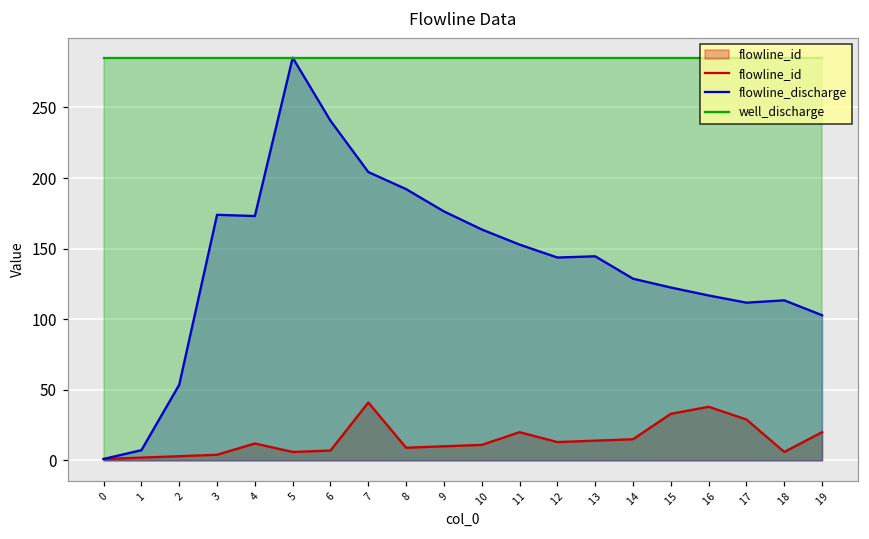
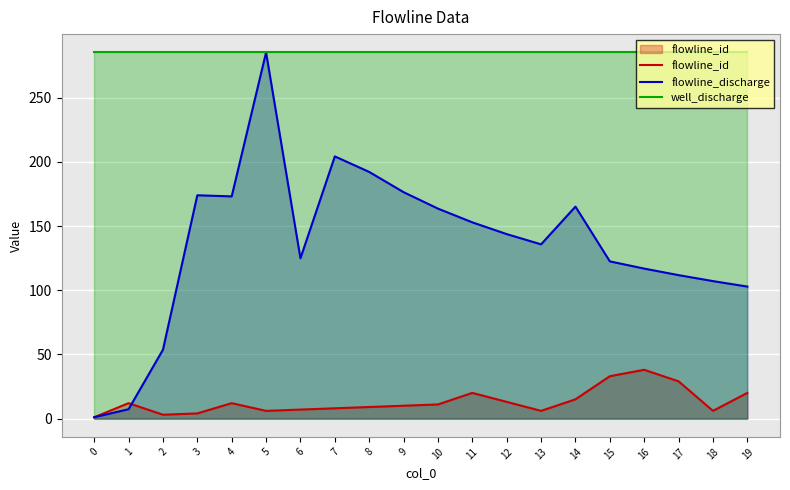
  {
    "flowline_id": {
-     "1": 2,
+     "1": 12,
      "2": 3,
      "3": 4,
      "4": 12,
      "5": 6,
      "6": 7,
-     "7": 41,
+     "7": 8,
      "8": 9,
      "9": 10,
      "10": 11,
      "11": 20,
      "12": 13,
-     "13": 14,
+     "13": 6,
      "14": 15,
      "15": 33,
      "16": 38,
      "17": 29,
      "18": 6,
      "19": 20
    },
    "flowline_discharge": {
      "1": 7,
      "2": 54,
      "3": 174,
      "4": 173,
-     "6": 241,
+     "6": 125,
      "7": 204,
      "8": 192,
      "9": 176,
      "10": 164,
      "11": 153,
      "12": 144,
-     "13": 145,
-     "14": 129,
+     "13": 136,
+     "14": 165,
      "15": 122,
      "16": 117,
      "17": 112,
-     "18": 113,
+     "18": 107,
      "19": 103
    },
    "well_discharge": {
      "0": 285,
      "1": 285,
      "2": 285,
      "3": 285,
      "4": 285,
      "6": 285,
      "7": 285,
      "8": 285,
      "9": 285,
      "10": 285,
      "11": 285,
      "12": 285,
      "13": 285,
      "14": 285,
      "15": 285
    }
  }
